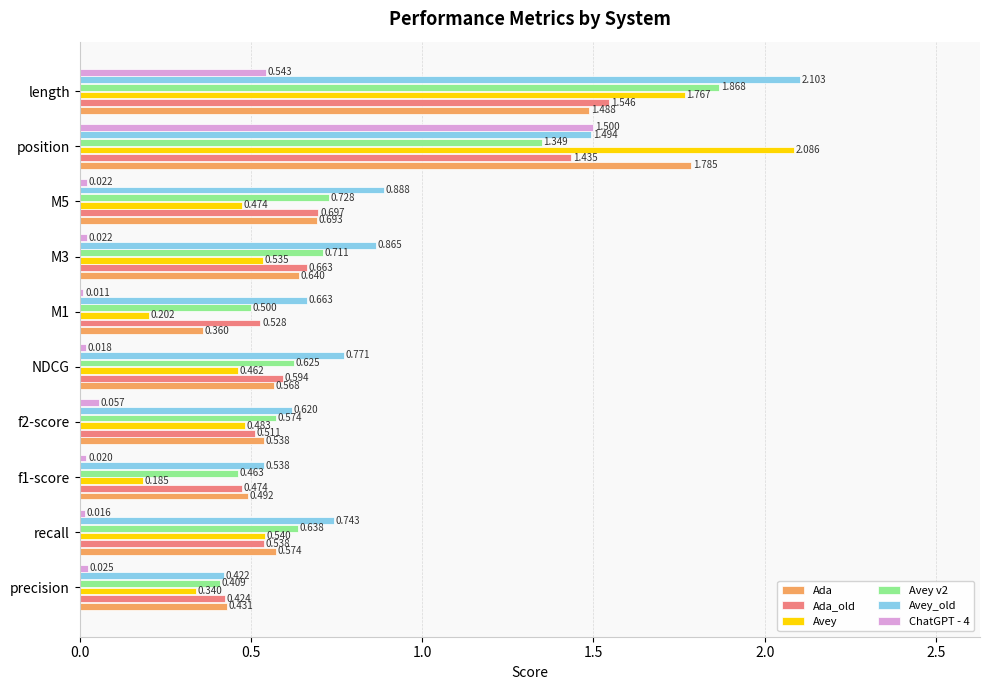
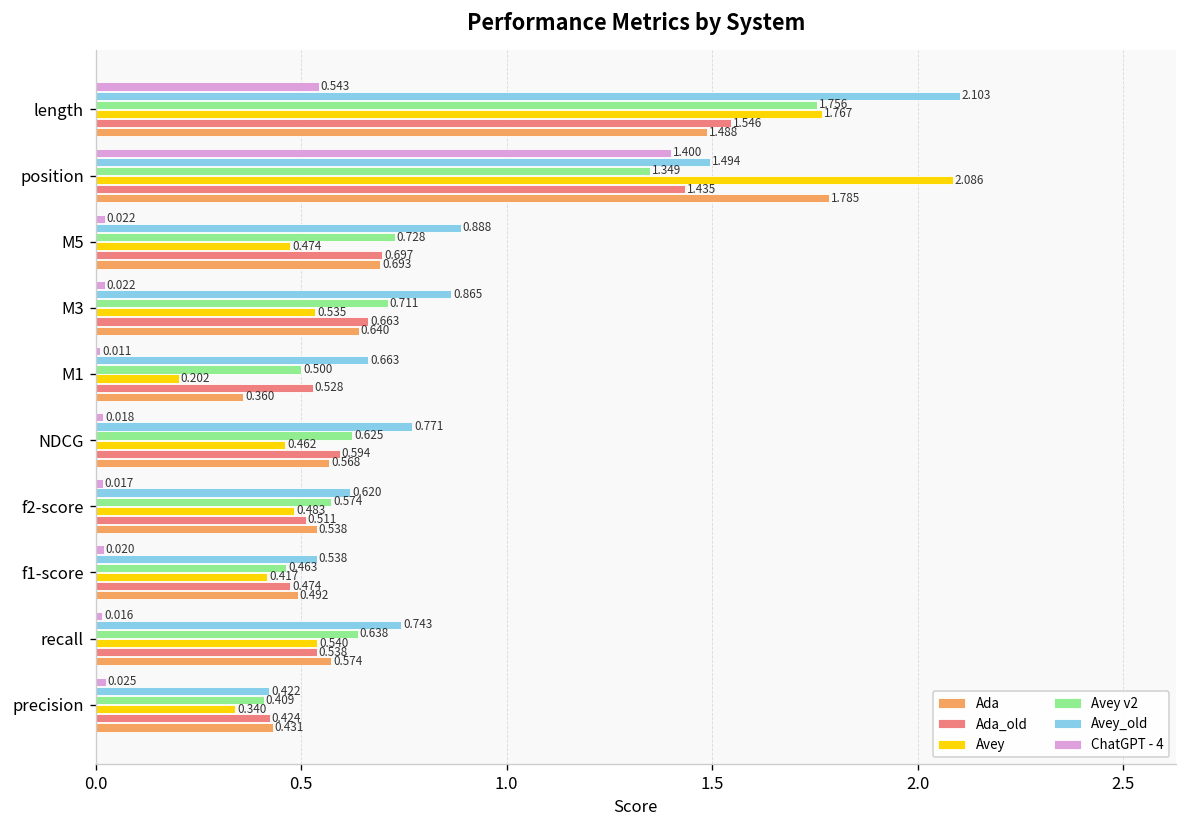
  {
    "Avey": {
      "length": 1.767,
      "position": 2.086,
      "M5": 0.474,
      "M3": 0.535,
      "M1": 0.202,
      "NDCG": 0.462,
      "f2-score": 0.483,
-     "f1-score": 0.185,
+     "f1-score": 0.417,
      "precision": 0.340
    },
    "Avey v2": {
-     "length": 1.868,
+     "length": 1.756,
      "position": 1.349,
      "M5": 0.728,
      "M3": 0.711,
      "M1": 0.500,
      "NDCG": 0.625,
      "f2-score": 0.574,
      "f1-score": 0.463,
      "recall": 0.638
    },
    "Avey_old": {
      "length": 2.103,
      "M5": 0.888,
      "M3": 0.865,
      "M1": 0.663,
      "NDCG": 0.771,
      "f2-score": 0.620,
      "f1-score": 0.538,
      "recall": 0.743
    },
    "ChatGPT - 4": {
      "length": 0.543,
-     "position": 1.500,
+     "position": 1.400,
      "M5": 0.022,
      "M3": 0.022,
      "M1": 0.011,
      "NDCG": 0.018,
-     "f2-score": 0.057,
+     "f2-score": 0.017,
      "f1-score": 0.020,
      "recall": 0.016,
      "precision": 0.025
    }
  }
